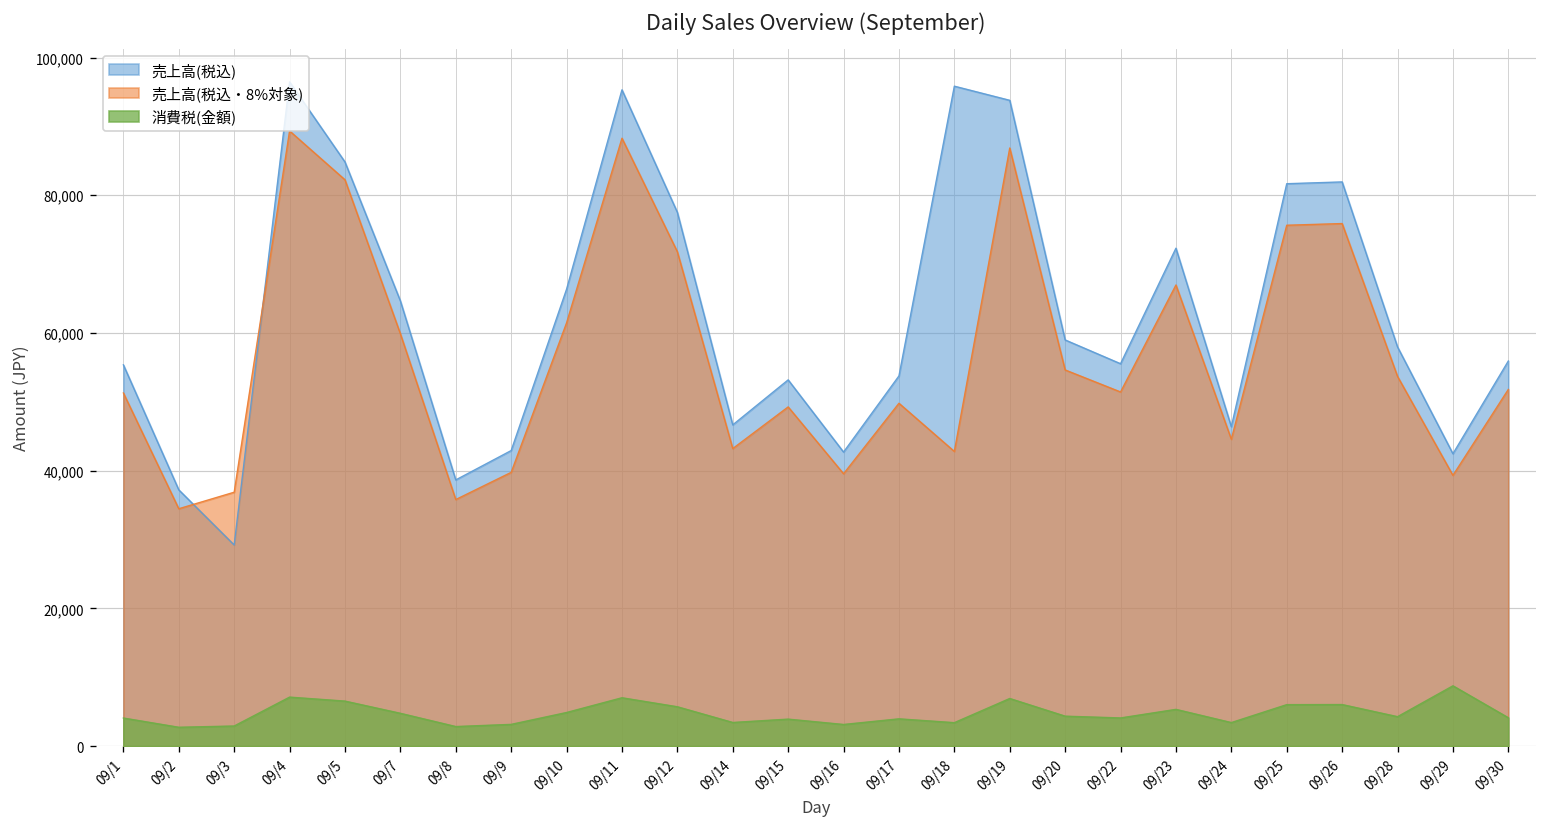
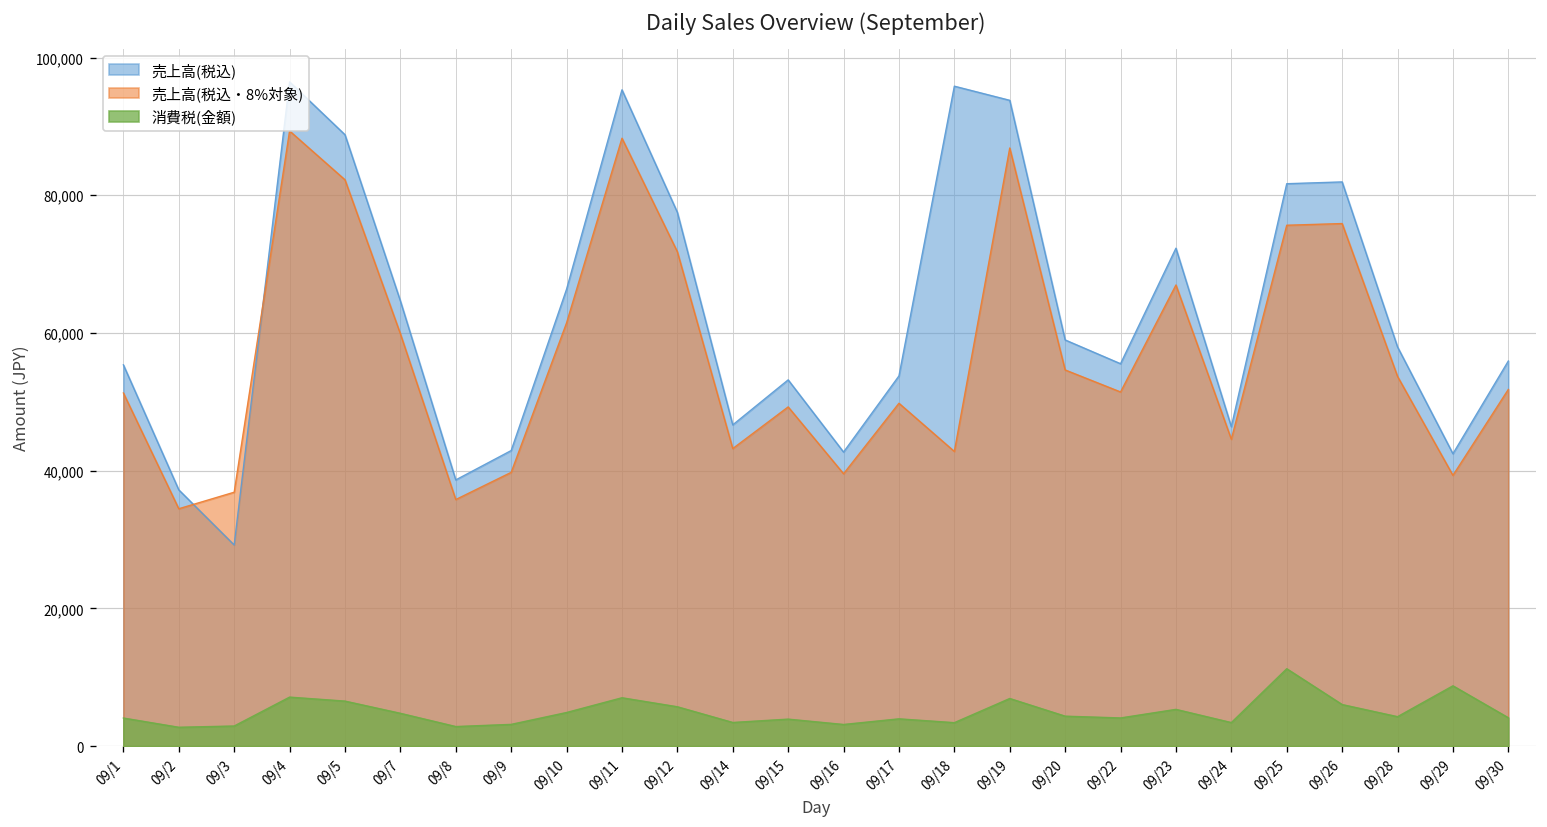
  {
    "売上高(税込)": {
      "09/1": "55,000",
      "09/2": "37,000",
      "09/3": "29,000",
-     "09/5": "85,000",
+     "09/5": "89,000",
      "09/7": "65,000",
      "09/8": "39,000",
      "09/9": "43,000",
      "09/10": "66,000",
      "09/11": "95,000",
      "09/12": "78,000",
      "09/14": "47,000",
      "09/15": "53,000",
      "09/16": "43,000",
      "09/17": "54,000",
      "09/18": "96,000",
      "09/19": "94,000",
      "09/20": "59,000",
      "09/22": "56,000",
      "09/23": "72,000",
      "09/24": "46,000",
      "09/25": "82,000",
      "09/26": "82,000",
      "09/28": "58,000",
      "09/29": "42,000",
      "09/30": "56,000"
    },
    "売上高(税込・8%対象)": {
      "09/1": "51,000",
      "09/2": "34,000",
      "09/3": "37,000",
      "09/4": "89,000",
      "09/5": "82,000",
      "09/7": "60,000",
      "09/8": "36,000",
      "09/9": "40,000",
      "09/10": "61,000",
      "09/11": "88,000",
      "09/12": "72,000",
      "09/14": "43,000",
      "09/15": "49,000",
      "09/16": "40,000",
      "09/17": "50,000",
      "09/18": "43,000",
      "09/19": "87,000",
      "09/20": "55,000",
      "09/22": "51,000",
      "09/23": "67,000",
      "09/24": "45,000",
      "09/25": "76,000",
      "09/26": "76,000",
      "09/28": "54,000",
      "09/29": "39,000",
      "09/30": "52,000"
    },
    "消費税(金額)": {
      "09/1": "4,000",
      "09/2": "3,000",
      "09/3": "3,000",
      "09/4": "7,000",
      "09/5": "7,000",
      "09/7": "5,000",
      "09/8": "3,000",
      "09/9": "3,000",
      "09/10": "5,000",
      "09/11": "7,000",
      "09/12": "6,000",
      "09/14": "3,000",
      "09/15": "4,000",
      "09/16": "3,000",
      "09/17": "4,000",
      "09/18": "3,000",
      "09/19": "7,000",
      "09/20": "4,000",
      "09/22": "4,000",
      "09/23": "5,000",
      "09/24": "3,000",
-     "09/25": "6,000",
+     "09/25": "11,000",
      "09/26": "6,000",
      "09/28": "4,000",
      "09/29": "9,000",
      "09/30": "4,000"
    }
  }
